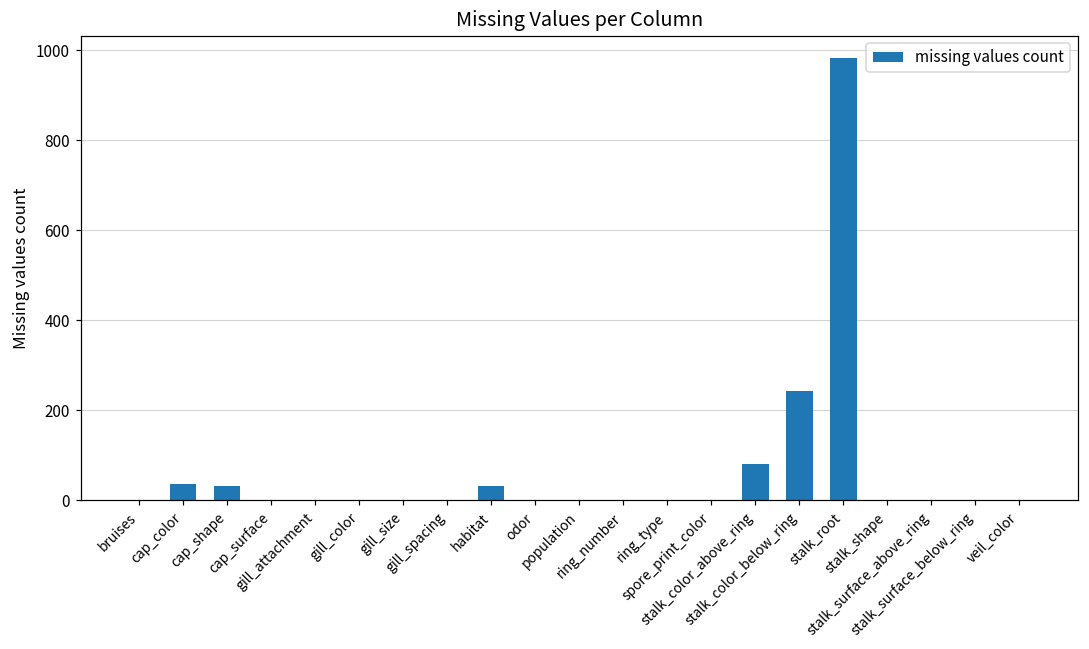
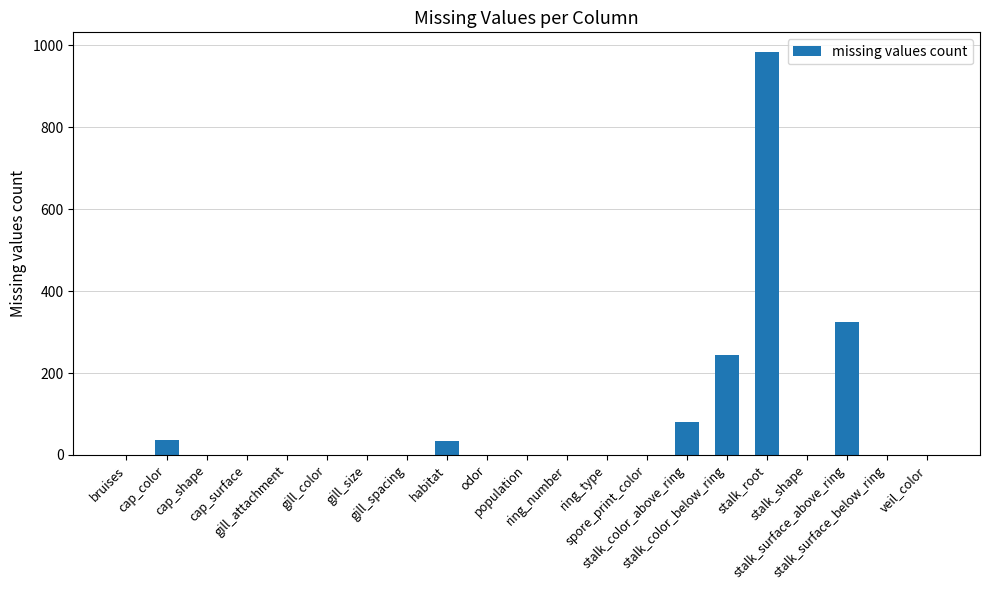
  {
    "bruises": 0,
    "cap_color": 40,
-   "cap_shape": 30,
+   "cap_shape": 0,
    "cap_surface": 0,
    "gill_attachment": 0,
    "gill_color": 0,
    "gill_size": 0,
    "gill_spacing": 0,
    "habitat": 30,
    "odor": 0,
    "population": 0,
    "ring_number": 0,
    "ring_type": 0,
    "spore_print_color": 0,
    "stalk_color_above_ring": 80,
    "stalk_color_below_ring": 240,
    "stalk_root": 980,
    "stalk_shape": 0,
-   "stalk_surface_above_ring": 0,
+   "stalk_surface_above_ring": 330,
    "stalk_surface_below_ring": 0,
    "veil_color": 0
  }
